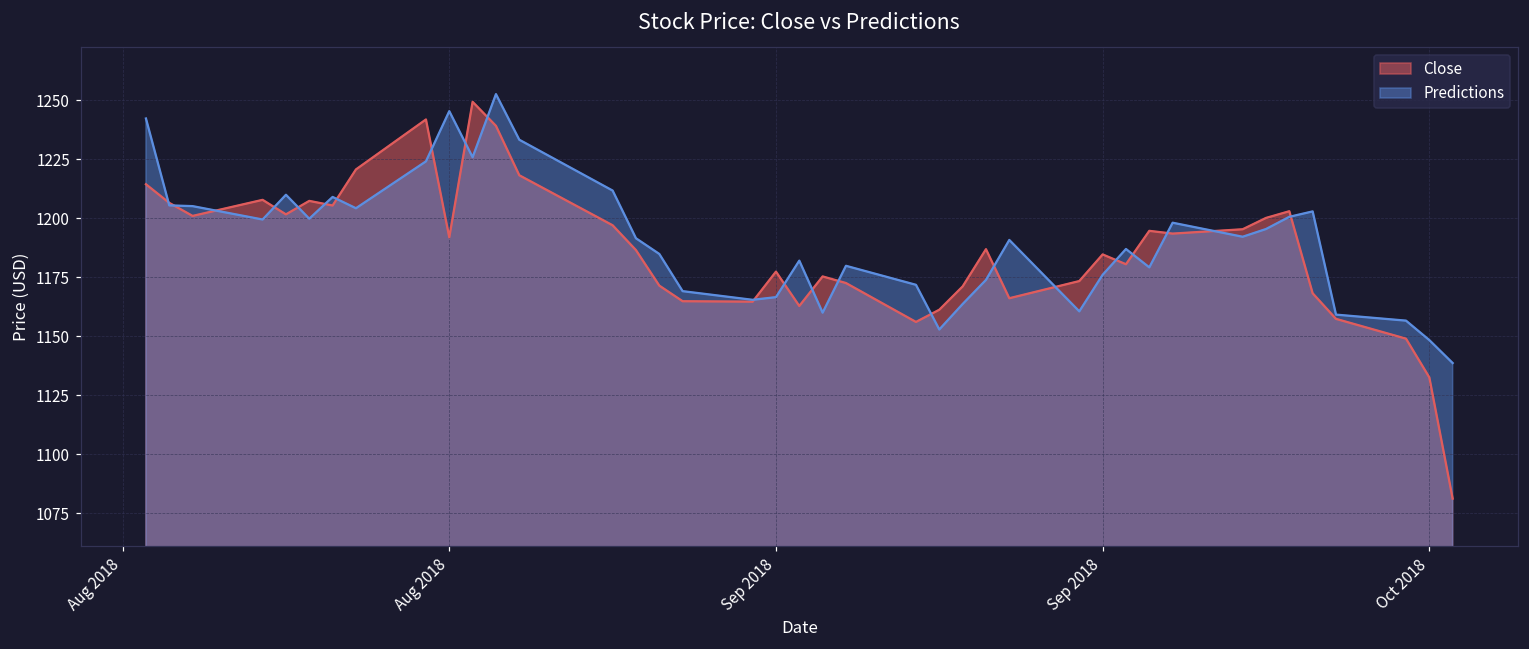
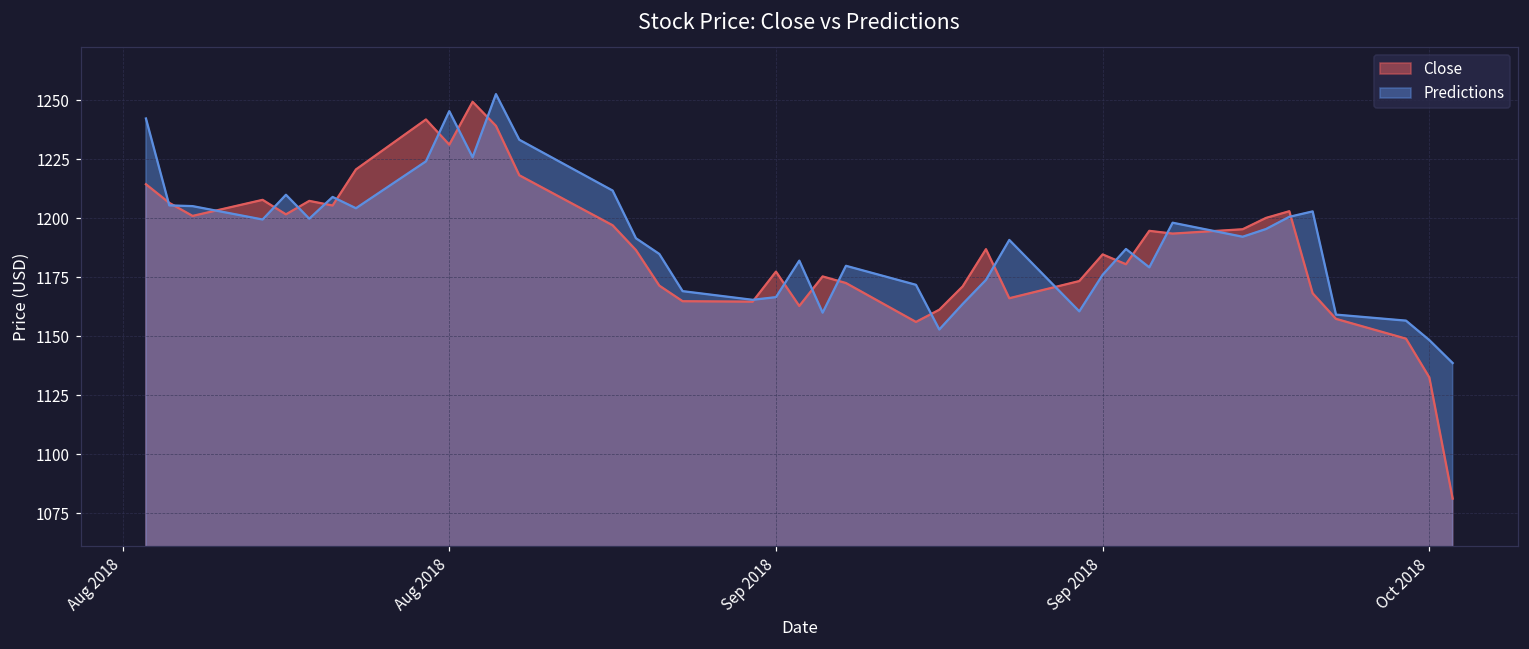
  {
    "Close": {
-     "Aug 2018": 1192,
+     "Aug 2018": 1231,
      "Oct 2018": 1133
    },
    "Predictions": {
      "Aug 2018": 1245,
      "Oct 2018": 1148
    }
  }
